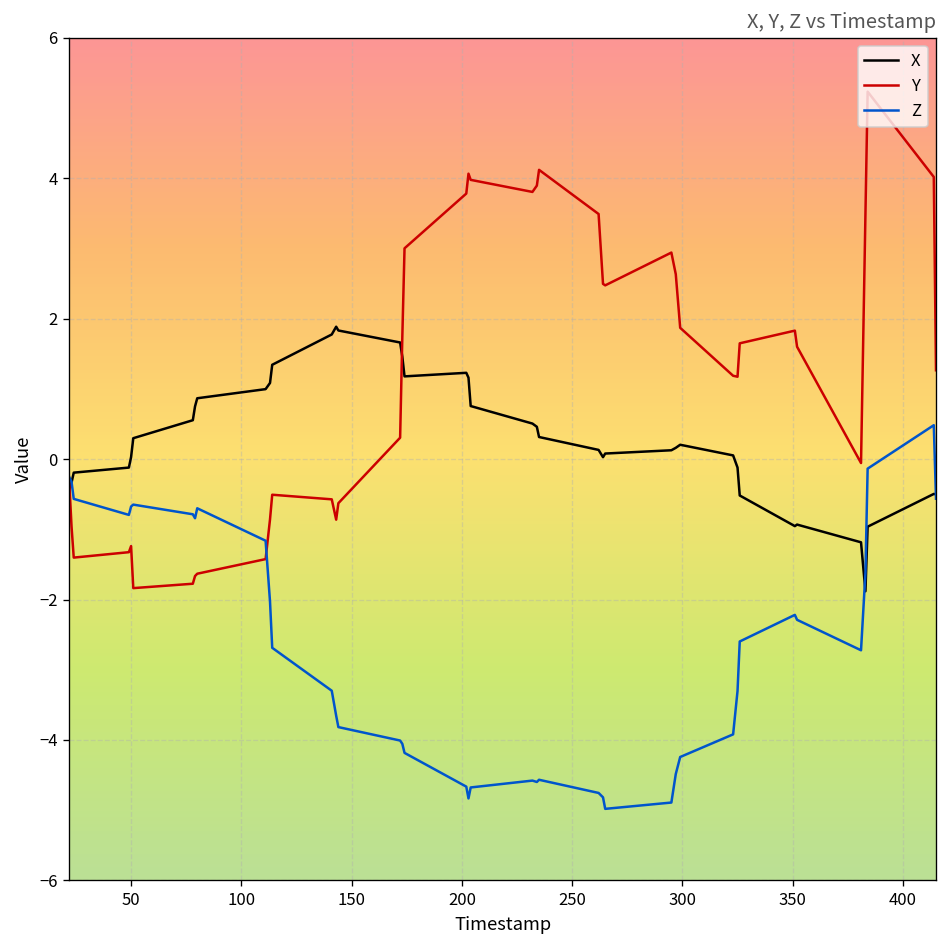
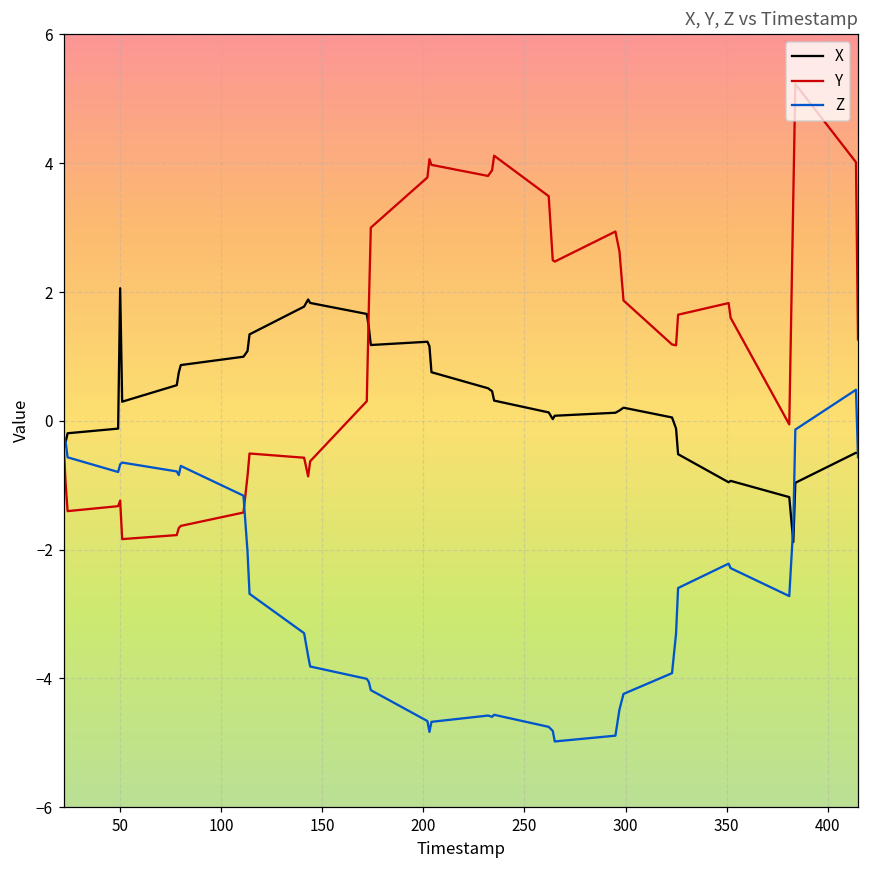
  {
    "X": {
-     "50": 0.0
+     "50": 2.1
    },
    "Y": {
      "50": -1.2
    },
    "Z": {
      "50": -0.7
    }
  }
